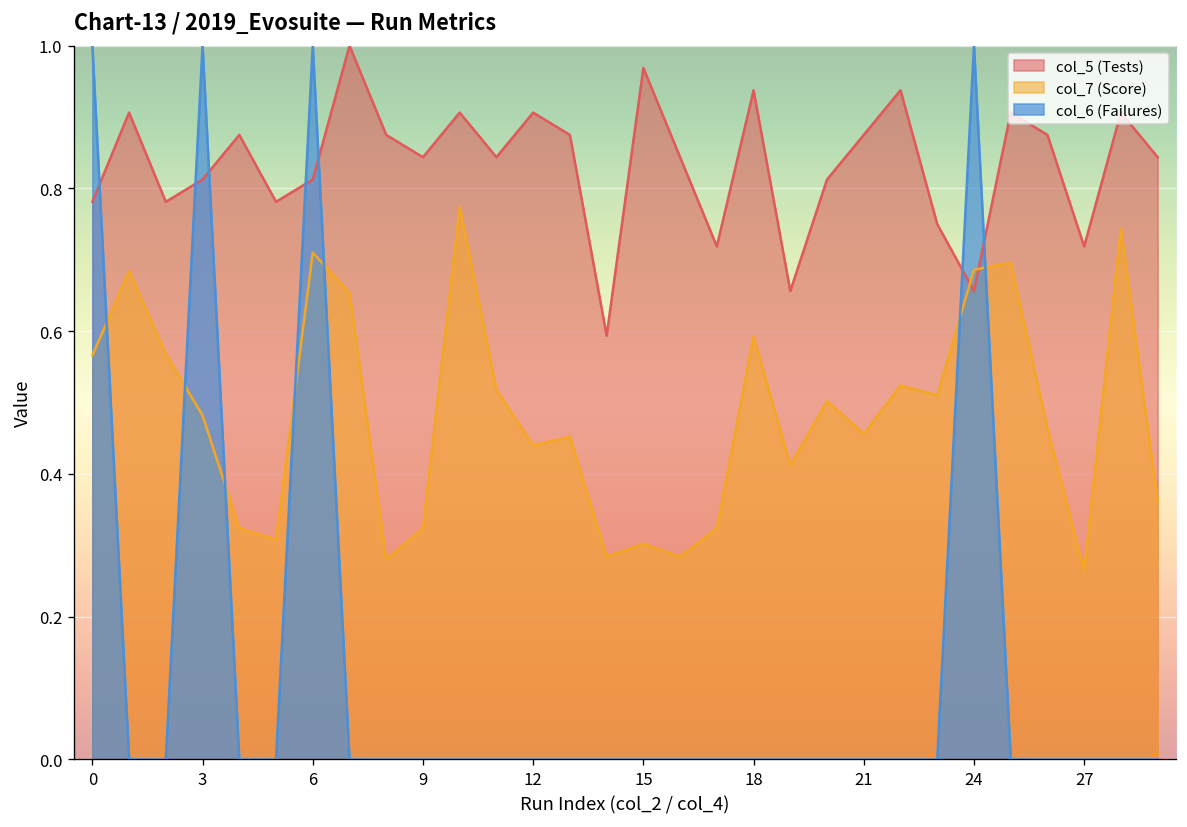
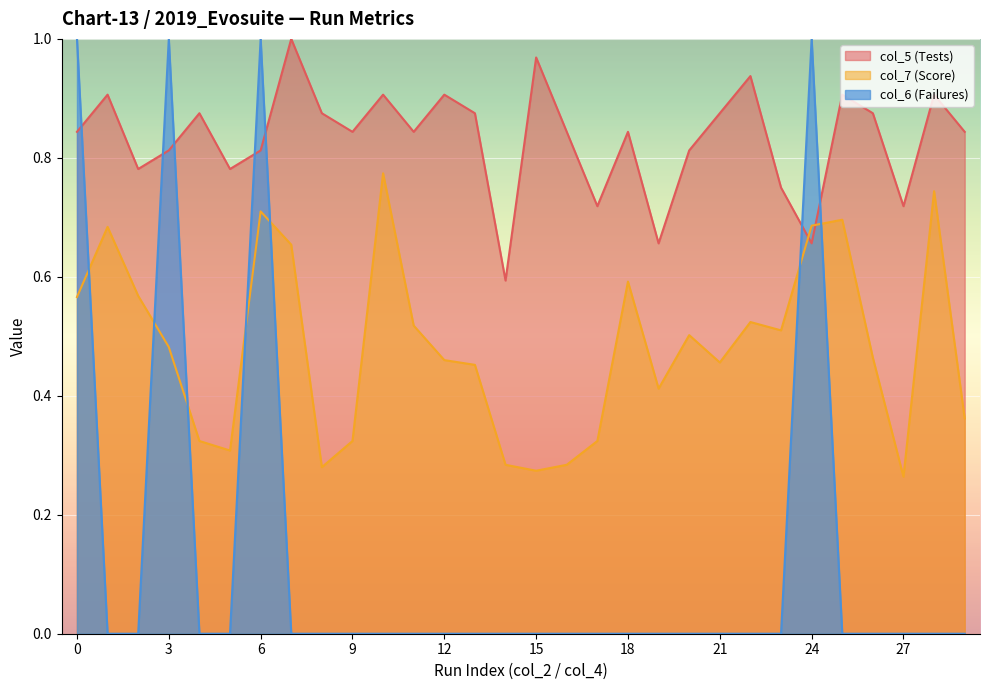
  {
    "col_5 (Tests)": {
-     "0": 0.78,
+     "0": 0.84,
      "3": 0.81,
      "6": 0.81,
      "9": 0.84,
      "12": 0.91,
      "15": 0.97,
-     "18": 0.94,
+     "18": 0.84,
      "21": 0.88,
      "24": 0.66,
      "27": 0.72
    },
    "col_7 (Score)": {
      "0": 0.57,
      "3": 0.48,
      "6": 0.71,
      "9": 0.32,
-     "12": 0.44,
-     "15": 0.30,
+     "12": 0.46,
+     "15": 0.27,
      "18": 0.59,
      "21": 0.46,
      "24": 0.69,
      "27": 0.26
    },
    "col_6 (Failures)": {
      "0": 1.00,
      "3": 1.00,
      "6": 1.00,
      "9": 0.00,
      "12": 0.00,
      "15": 0.00,
      "18": 0.00,
      "21": 0.00,
      "24": 1.00,
      "27": 0.00
    }
  }
